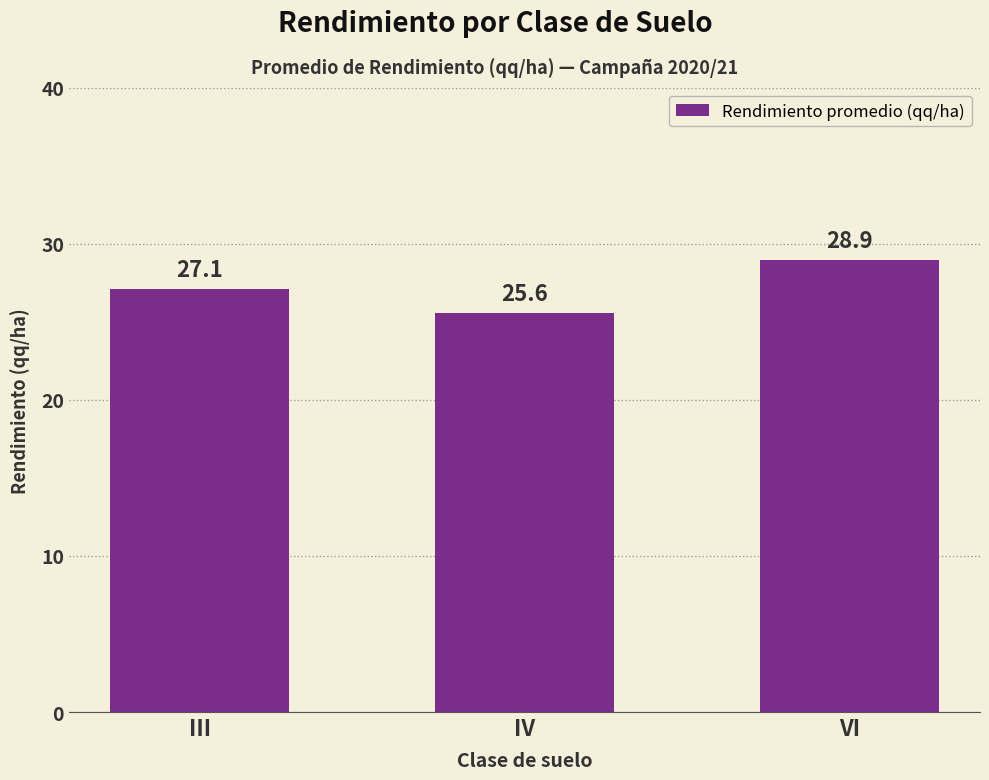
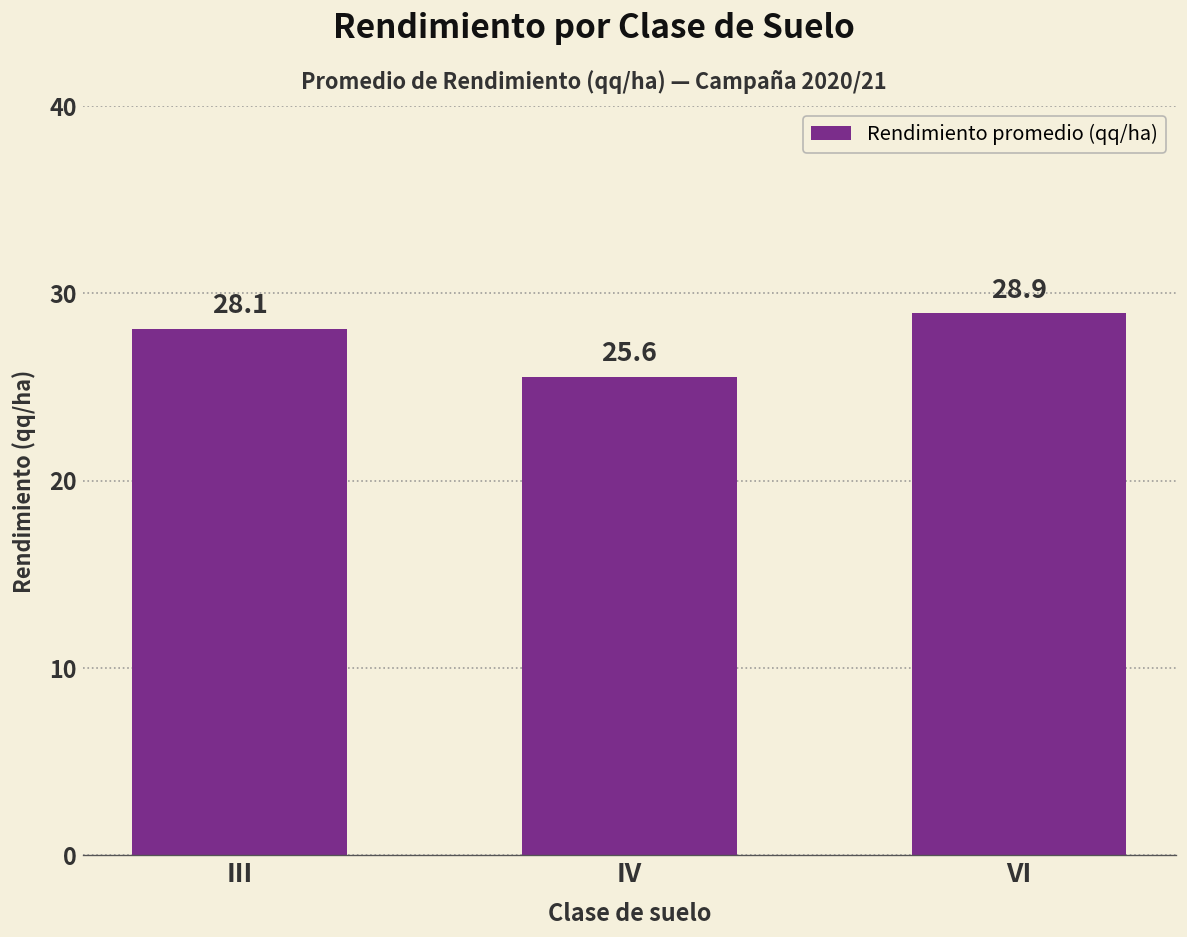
  {
-   "III": 27.1,
+   "III": 28.1,
    "IV": 25.6,
    "VI": 28.9
  }
